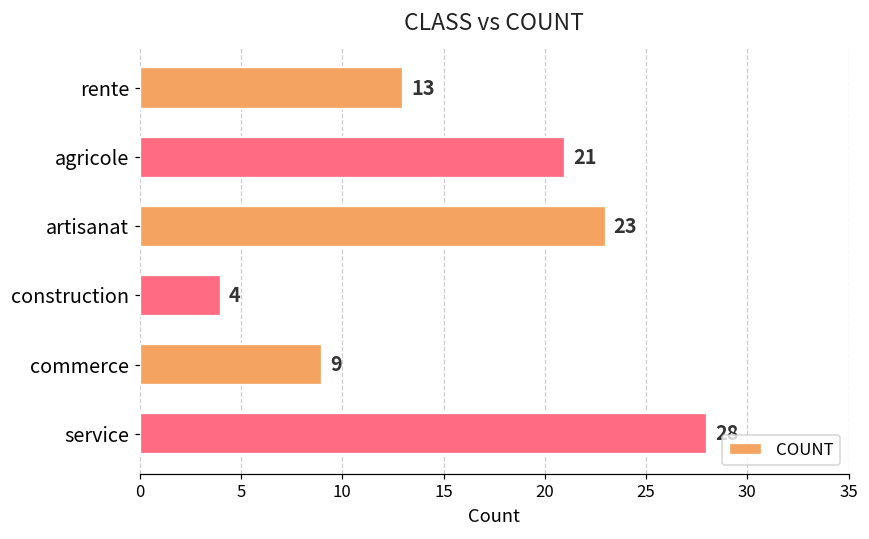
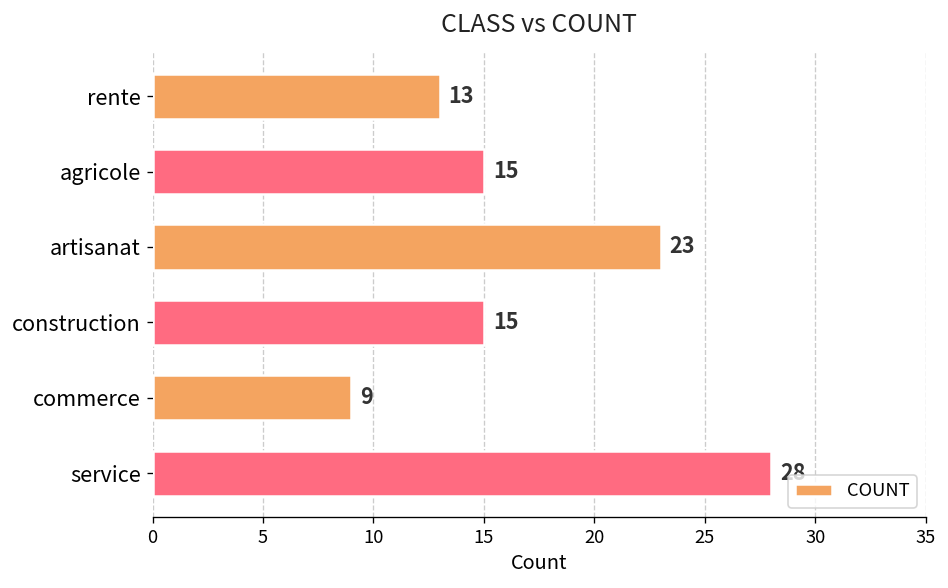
  {
    "rente": 13,
-   "agricole": 21,
+   "agricole": 15,
    "artisanat": 23,
-   "construction": 4,
+   "construction": 15,
    "commerce": 9
  }
